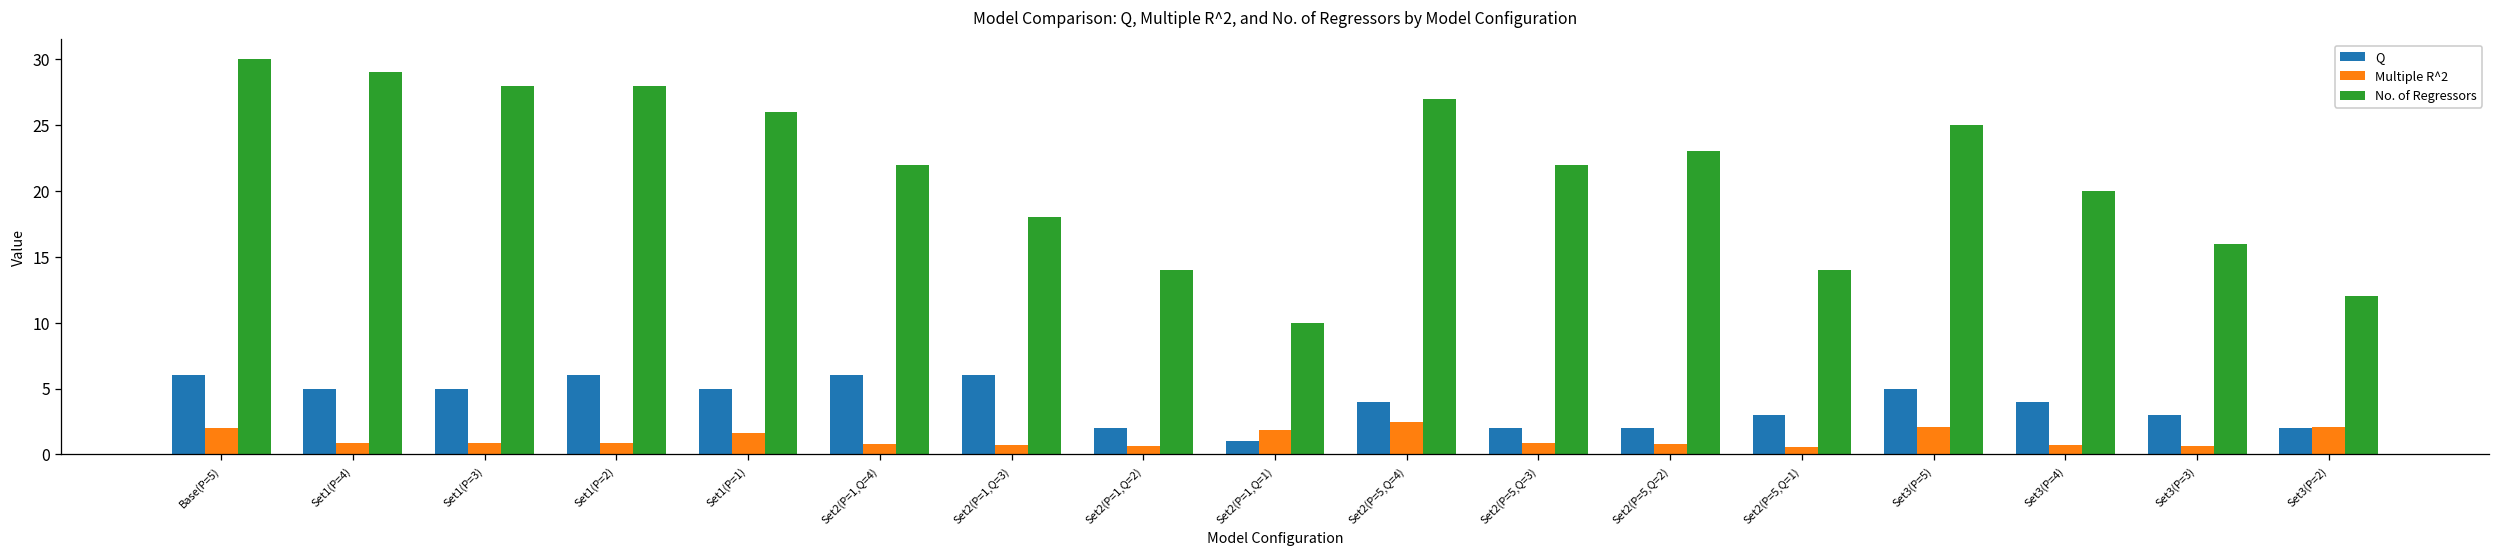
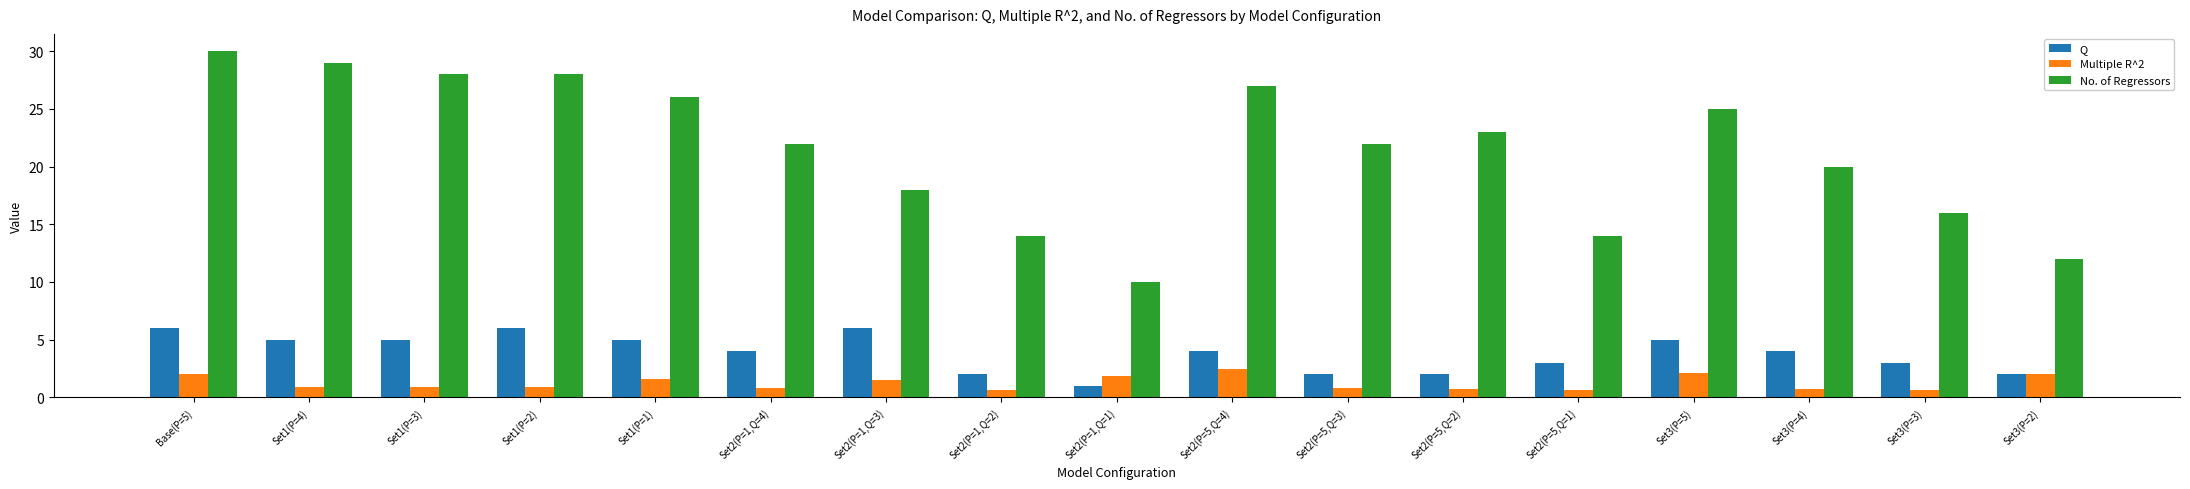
  {
    "Q": {
      "Base(P=5)": 6,
      "Set1(P=4)": 5,
      "Set1(P=3)": 5,
      "Set1(P=2)": 6,
      "Set1(P=1)": 5,
-     "Set2(P=1,Q=4)": 6,
+     "Set2(P=1,Q=4)": 4,
      "Set2(P=1,Q=3)": 6,
      "Set2(P=1,Q=2)": 2,
      "Set2(P=1,Q=1)": 1,
      "Set2(P=5,Q=4)": 4,
      "Set2(P=5,Q=3)": 2,
      "Set2(P=5,Q=2)": 2,
      "Set2(P=5,Q=1)": 3,
      "Set3(P=5)": 5,
      "Set3(P=4)": 4,
      "Set3(P=3)": 3,
      "Set3(P=2)": 2
    },
    "Multiple R^2": {
      "Base(P=5)": 2.0,
      "Set1(P=4)": 0.9,
      "Set1(P=3)": 0.9,
      "Set1(P=2)": 0.9,
      "Set1(P=1)": 1.6,
      "Set2(P=1,Q=4)": 0.8,
-     "Set2(P=1,Q=3)": 0.7,
+     "Set2(P=1,Q=3)": 1.5,
      "Set2(P=1,Q=2)": 0.6,
      "Set2(P=1,Q=1)": 1.8,
      "Set2(P=5,Q=4)": 2.5,
      "Set2(P=5,Q=3)": 0.8,
      "Set2(P=5,Q=2)": 0.8,
      "Set2(P=5,Q=1)": 0.6,
      "Set3(P=5)": 2.1,
      "Set3(P=4)": 0.7,
      "Set3(P=3)": 0.7,
      "Set3(P=2)": 2.1
    },
    "No. of Regressors": {
      "Base(P=5)": 30.0,
      "Set1(P=4)": 29.0,
      "Set1(P=3)": 28.0,
      "Set1(P=2)": 28.0,
      "Set1(P=1)": 26.0,
      "Set2(P=1,Q=4)": 22.0,
      "Set2(P=1,Q=3)": 18.0,
      "Set2(P=1,Q=2)": 14.0,
      "Set2(P=1,Q=1)": 10.0,
      "Set2(P=5,Q=4)": 27.0,
      "Set2(P=5,Q=3)": 22.0,
      "Set2(P=5,Q=2)": 23.0,
      "Set2(P=5,Q=1)": 14.0,
      "Set3(P=5)": 25.0,
      "Set3(P=4)": 20.0,
      "Set3(P=3)": 16.0,
      "Set3(P=2)": 12.0
    }
  }
